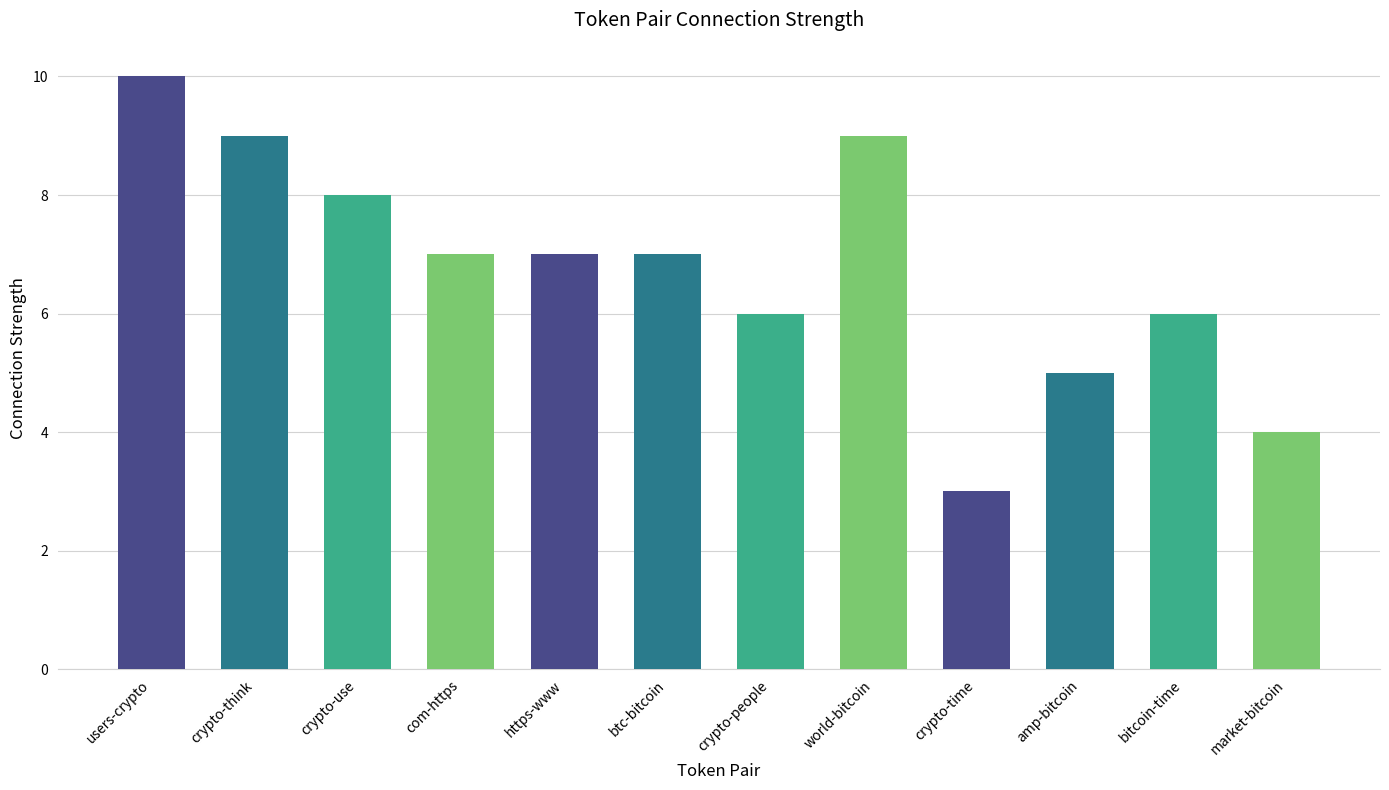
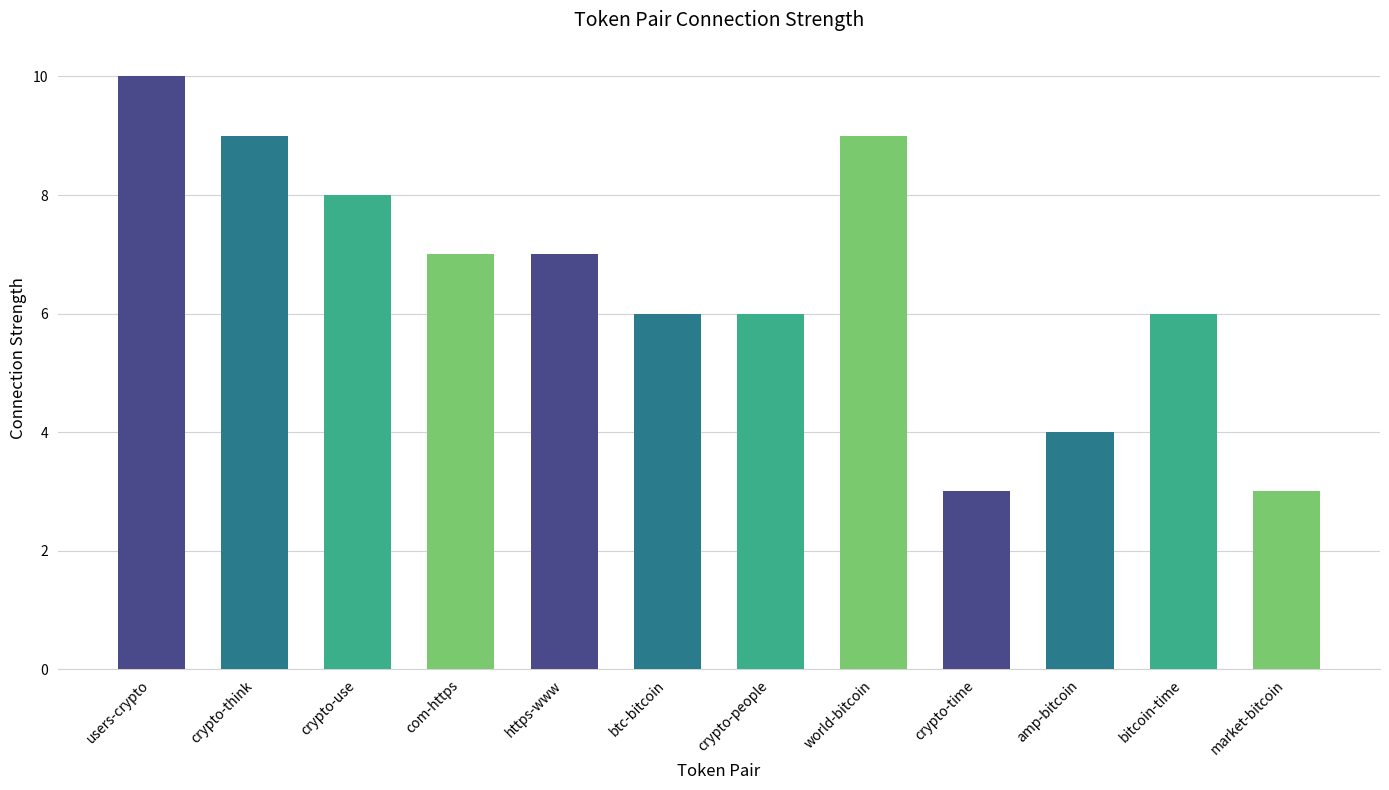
  {
    "users-crypto": 10,
    "crypto-think": 9,
    "crypto-use": 8,
    "com-https": 7,
    "https-www": 7,
-   "btc-bitcoin": 7,
+   "btc-bitcoin": 6,
    "crypto-people": 6,
    "world-bitcoin": 9,
    "crypto-time": 3,
-   "amp-bitcoin": 5,
+   "amp-bitcoin": 4,
    "bitcoin-time": 6,
-   "market-bitcoin": 4
+   "market-bitcoin": 3
  }
